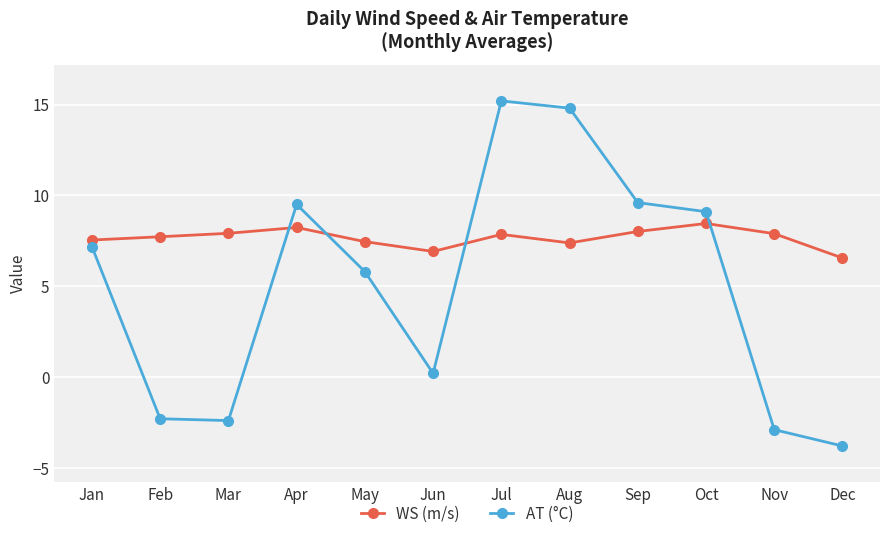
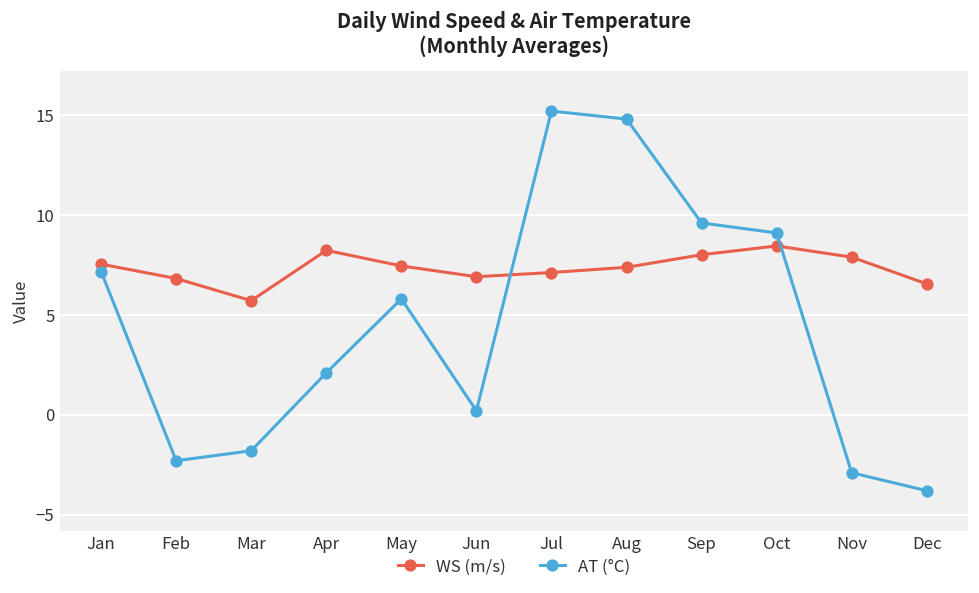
  {
    "WS (m/s)": {
      "Jan": 7.5,
-     "Feb": 7.7,
-     "Mar": 7.9,
+     "Feb": 6.8,
+     "Mar": 5.7,
      "Apr": 8.2,
      "May": 7.5,
      "Jun": 6.9,
-     "Jul": 7.9,
+     "Jul": 7.1,
      "Aug": 7.4,
      "Sep": 8.0,
      "Oct": 8.5,
      "Nov": 7.9,
      "Dec": 6.6
    },
    "AT (°C)": {
      "Jan": 7.2,
      "Feb": -2.3,
-     "Mar": -2.4,
-     "Apr": 9.5,
+     "Mar": -1.8,
+     "Apr": 2.1,
      "May": 5.8,
      "Jun": 0.2,
      "Jul": 15.2,
      "Aug": 14.8,
      "Sep": 9.6,
      "Oct": 9.1,
      "Nov": -2.9,
      "Dec": -3.8
    }
  }
